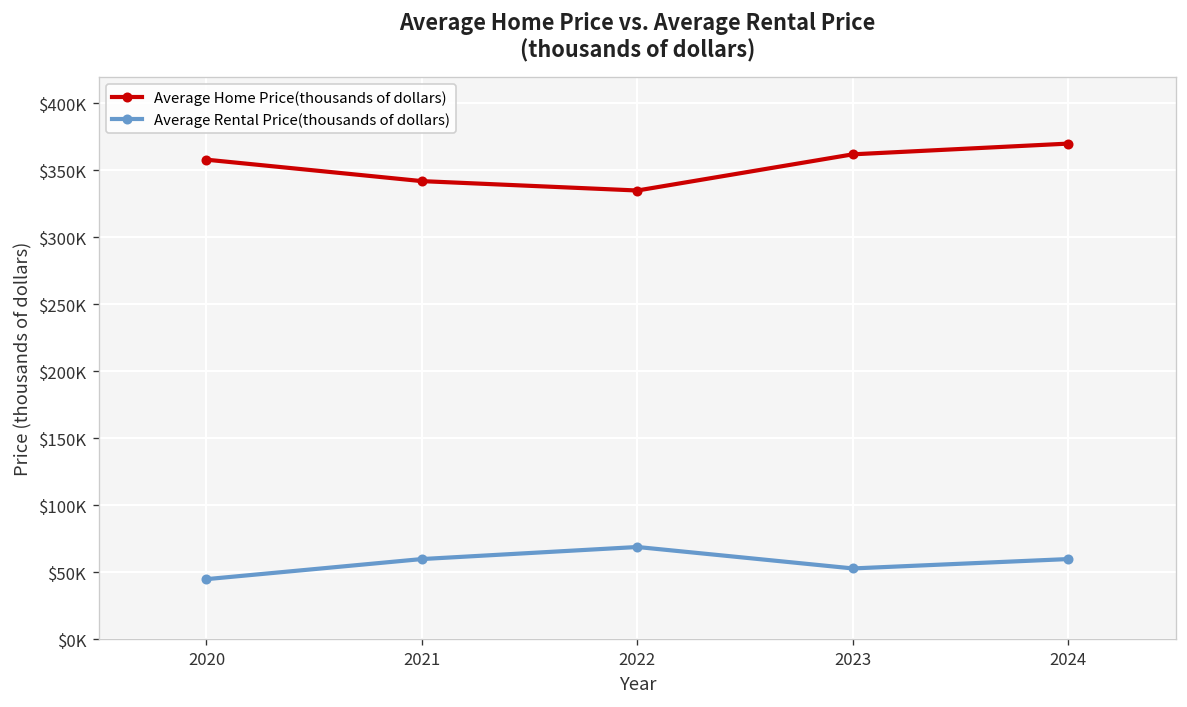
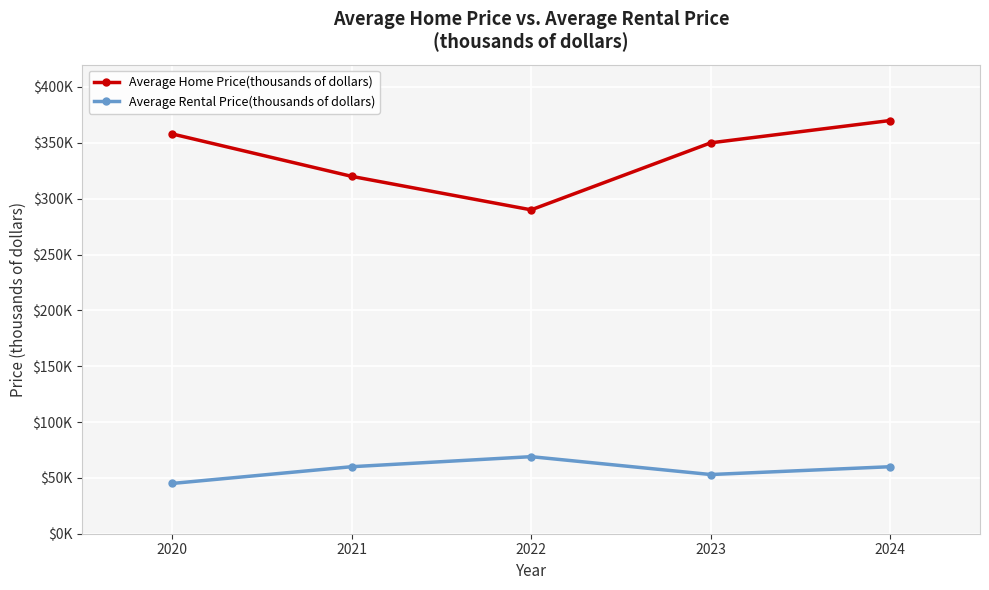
  {
    "Average Home Price(thousands of dollars)": {
      "2020": "$358000",
-     "2021": "$342000",
-     "2022": "$335000",
-     "2023": "$362000",
+     "2021": "$320000",
+     "2022": "$290000",
+     "2023": "$350000",
      "2024": "$370000"
    },
    "Average Rental Price(thousands of dollars)": {
      "2020": "$45000",
      "2021": "$60000",
      "2022": "$69000",
      "2023": "$53000",
      "2024": "$60000"
    }
  }
